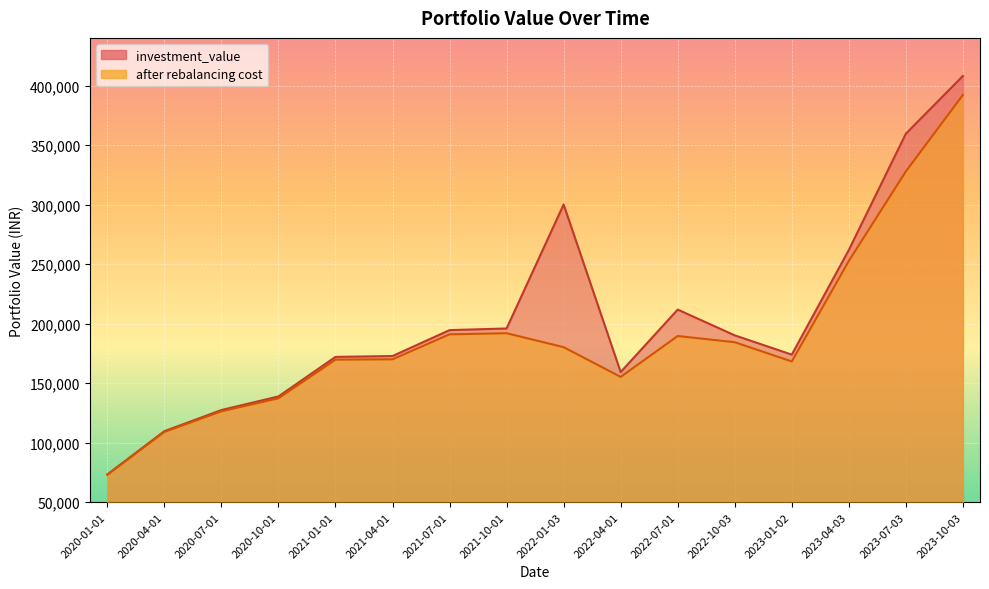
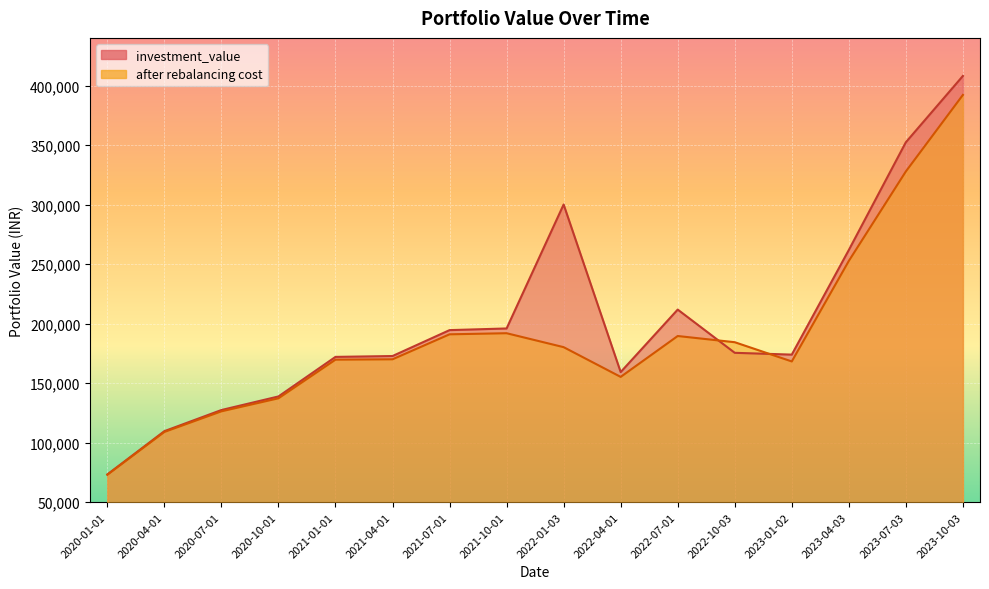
  {
    "investment_value": {
      "2021-01-01": "172,000",
      "2021-04-01": "173,000",
      "2021-07-01": "195,000",
      "2021-10-01": "196,000",
      "2022-01-03": "300,000",
      "2022-04-01": "159,000",
      "2022-07-01": "212,000",
-     "2022-10-03": "190,000",
+     "2022-10-03": "175,000",
      "2023-01-02": "174,000",
      "2023-04-03": "262,000",
-     "2023-07-03": "360,000",
+     "2023-07-03": "352,000",
      "2023-10-03": "408,000"
    },
    "after rebalancing cost": {
      "2021-01-01": "170,000",
      "2021-04-01": "170,000",
      "2021-07-01": "191,000",
      "2021-10-01": "192,000",
      "2022-01-03": "180,000",
      "2022-04-01": "155,000",
      "2022-07-01": "190,000",
      "2022-10-03": "184,000",
      "2023-01-02": "168,000",
      "2023-04-03": "253,000",
      "2023-07-03": "328,000",
      "2023-10-03": "392,000"
    }
  }
